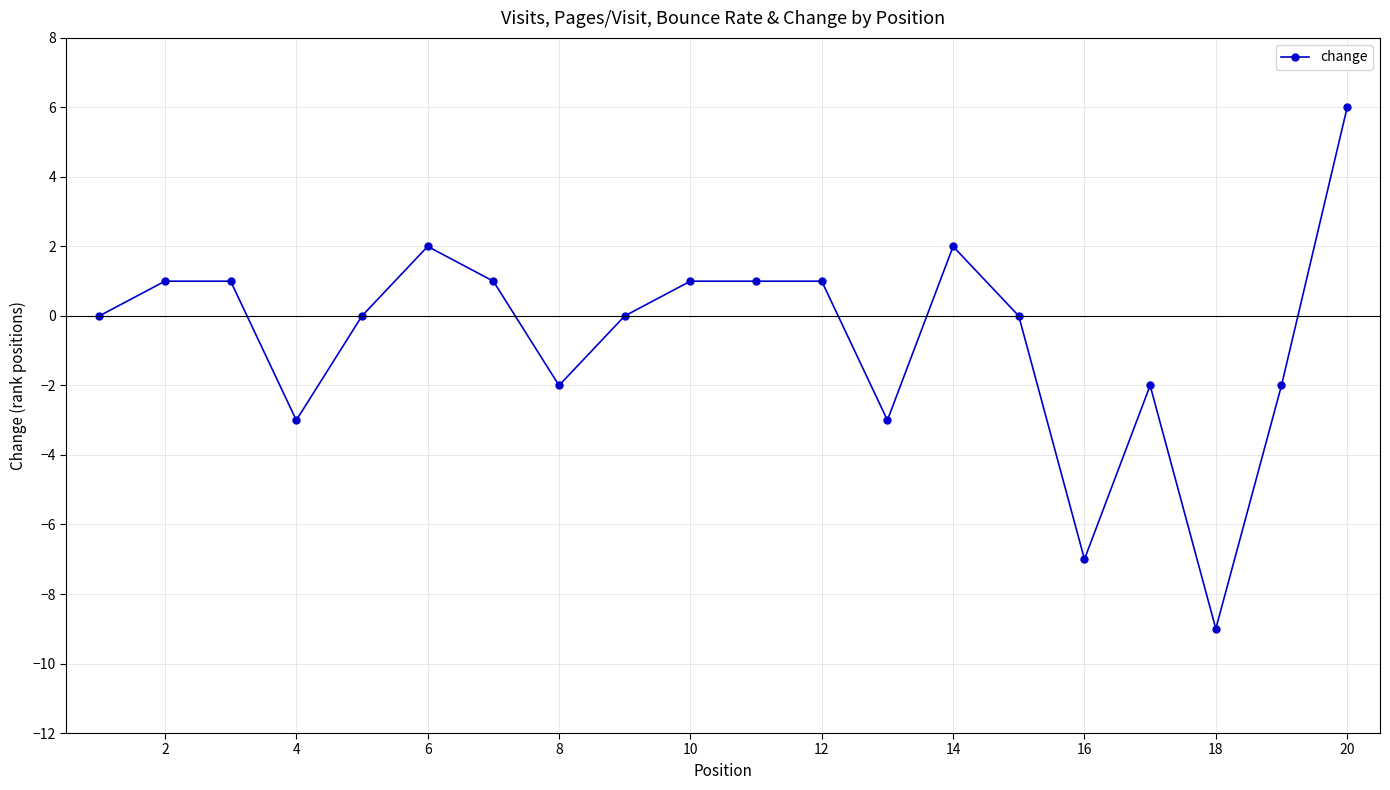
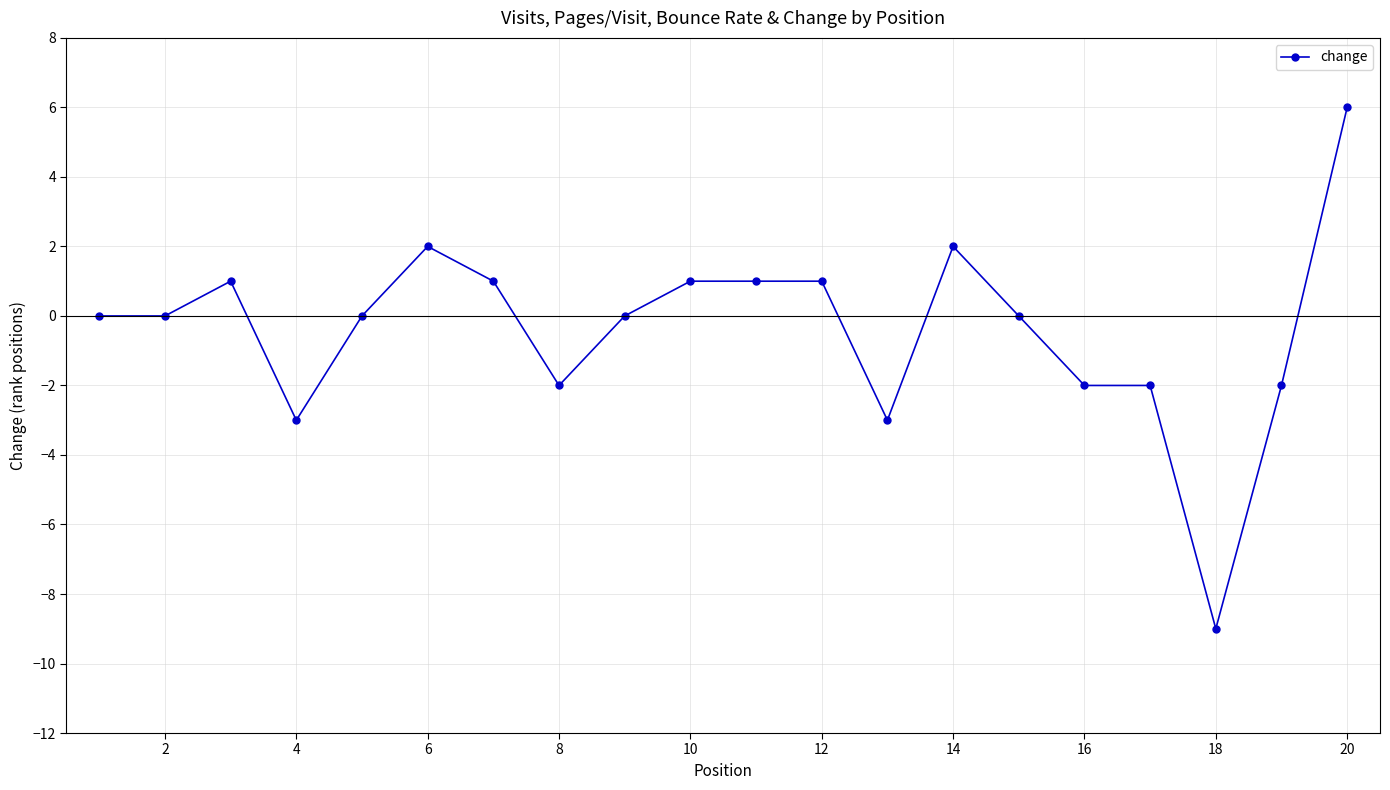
  {
-   "2": 1,
+   "2": 0,
    "4": -3,
    "6": 2,
    "8": -2,
    "10": 1,
    "12": 1,
    "14": 2,
-   "16": -7,
+   "16": -2,
    "18": -9,
    "20": 6
  }
